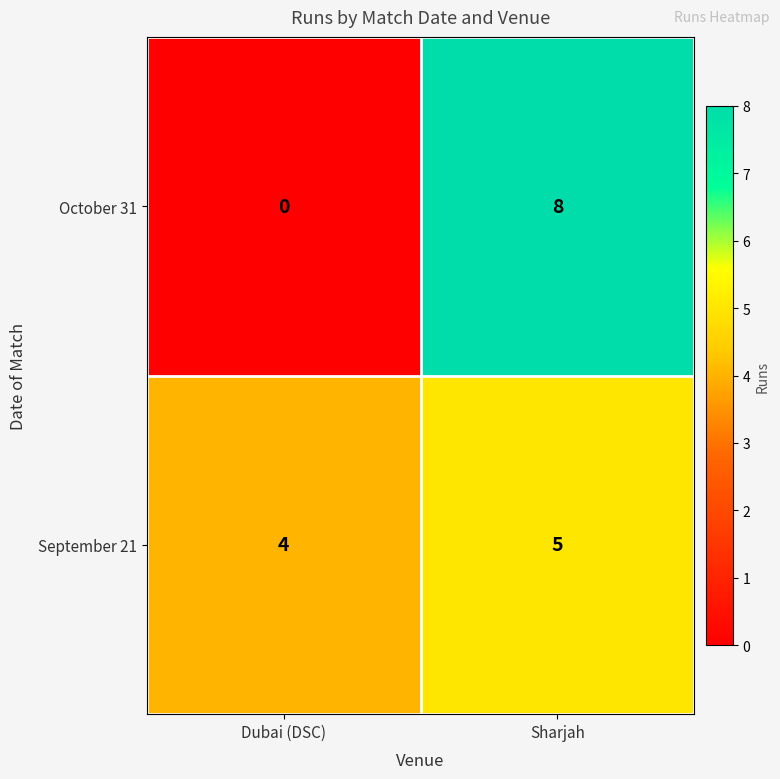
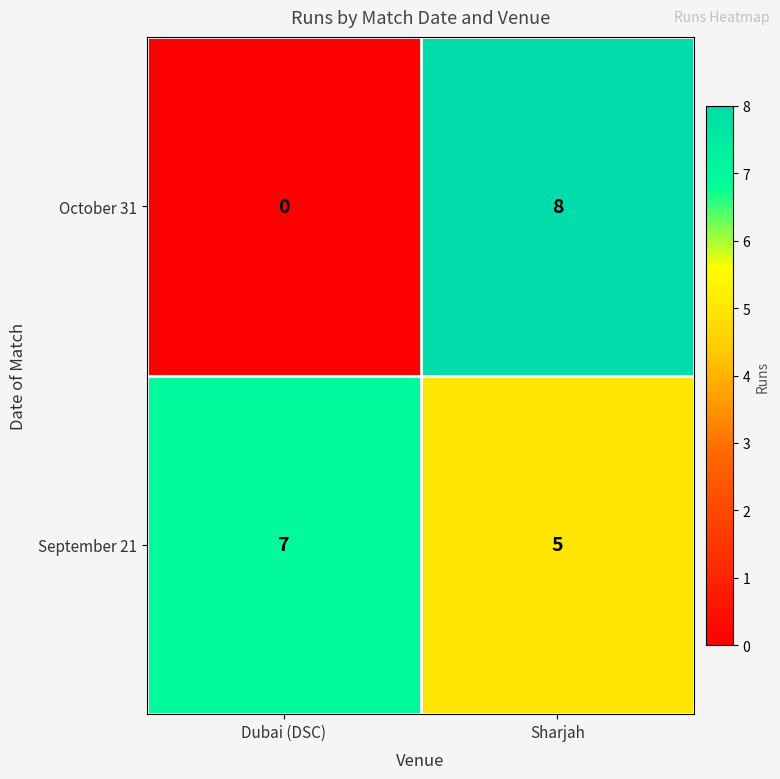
  {
    "October 31": {
      "Dubai (DSC)": 0,
      "Sharjah": 8
    },
    "September 21": {
-     "Dubai (DSC)": 4,
+     "Dubai (DSC)": 7,
      "Sharjah": 5
    }
  }
